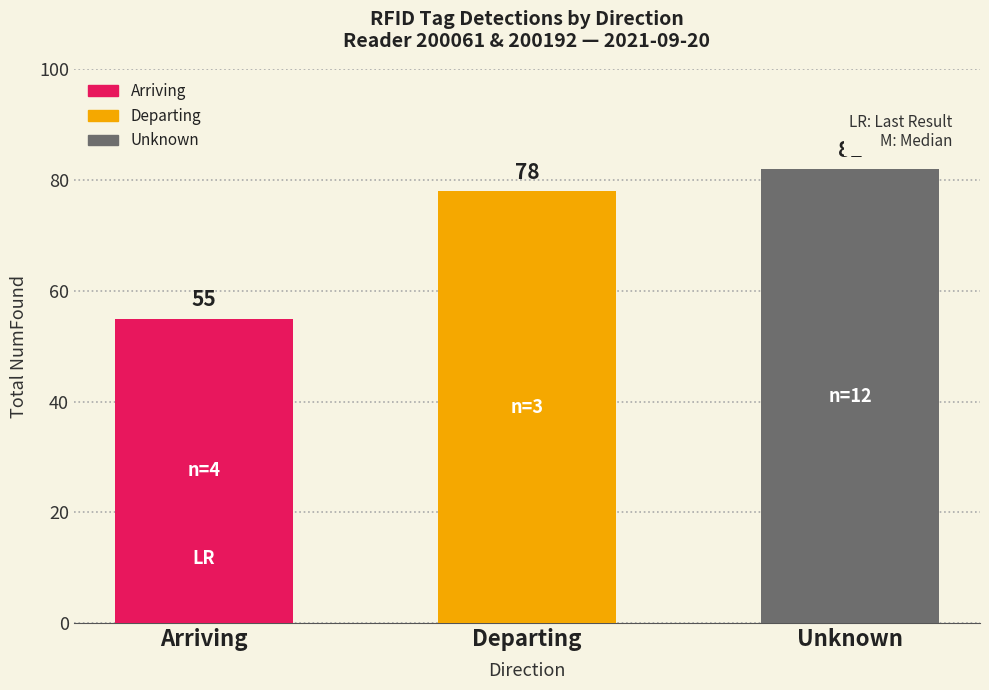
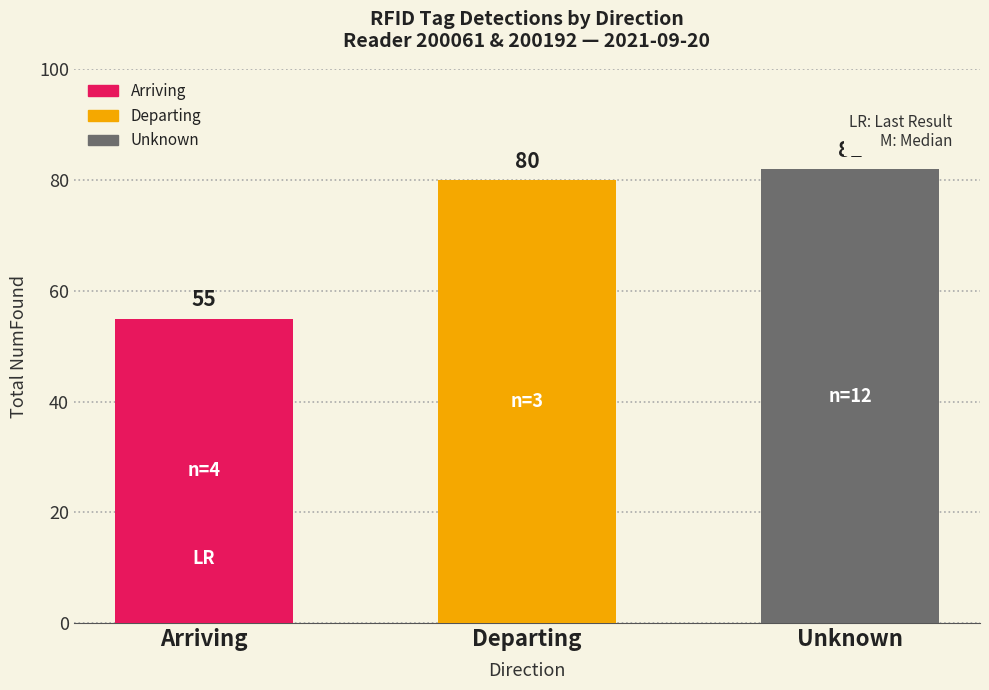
  {
    "Arriving": 55,
-   "Departing": 78
+   "Departing": 80
  }
